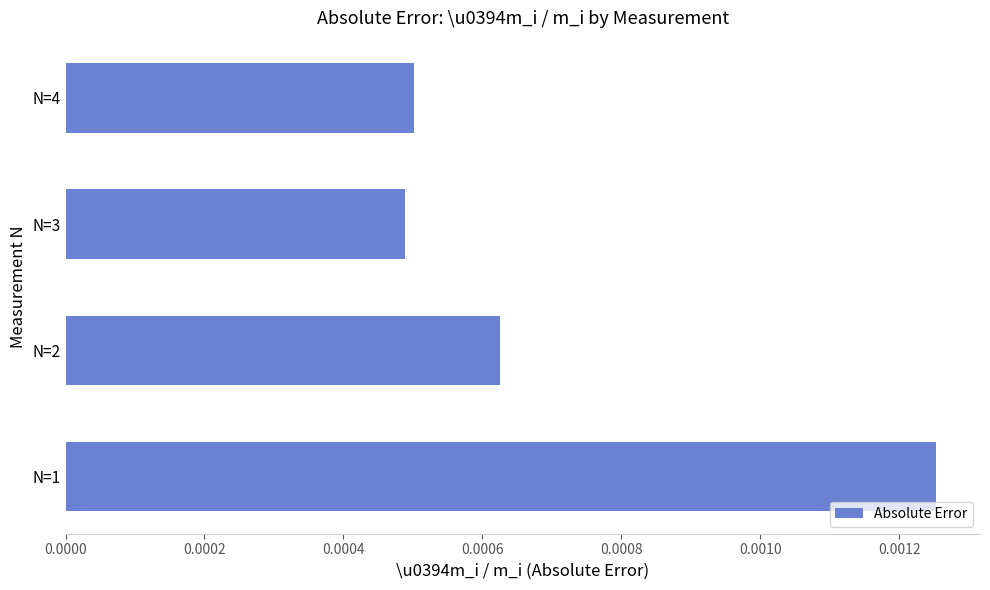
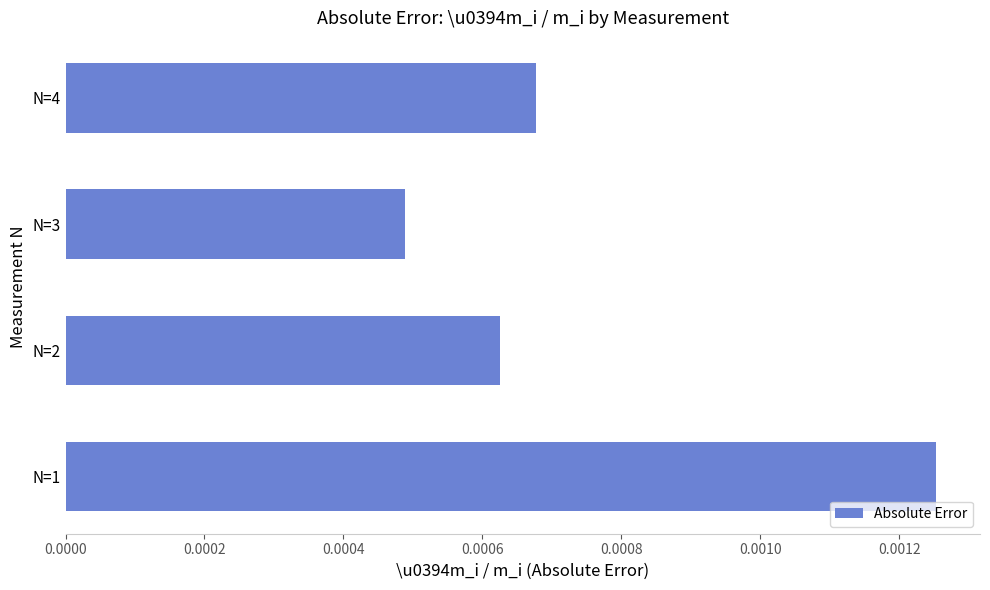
  {
-   "N=4": 0.00050,
+   "N=4": 0.00068,
    "N=3": 0.00049,
    "N=2": 0.00063,
    "N=1": 0.00125
  }
